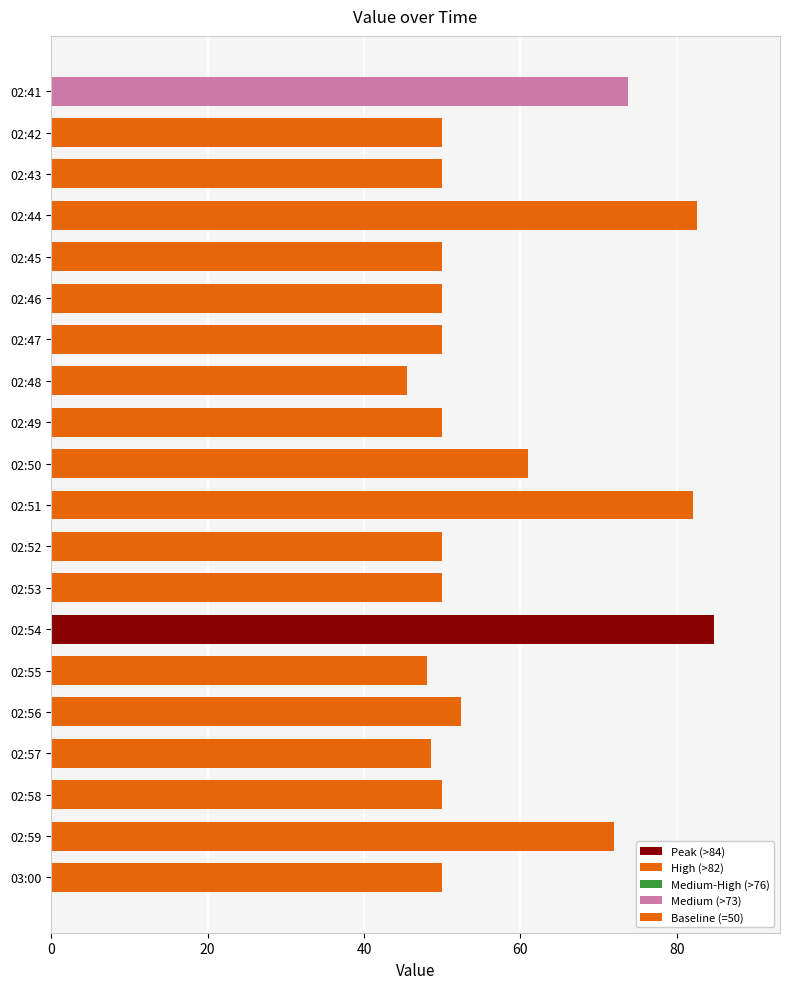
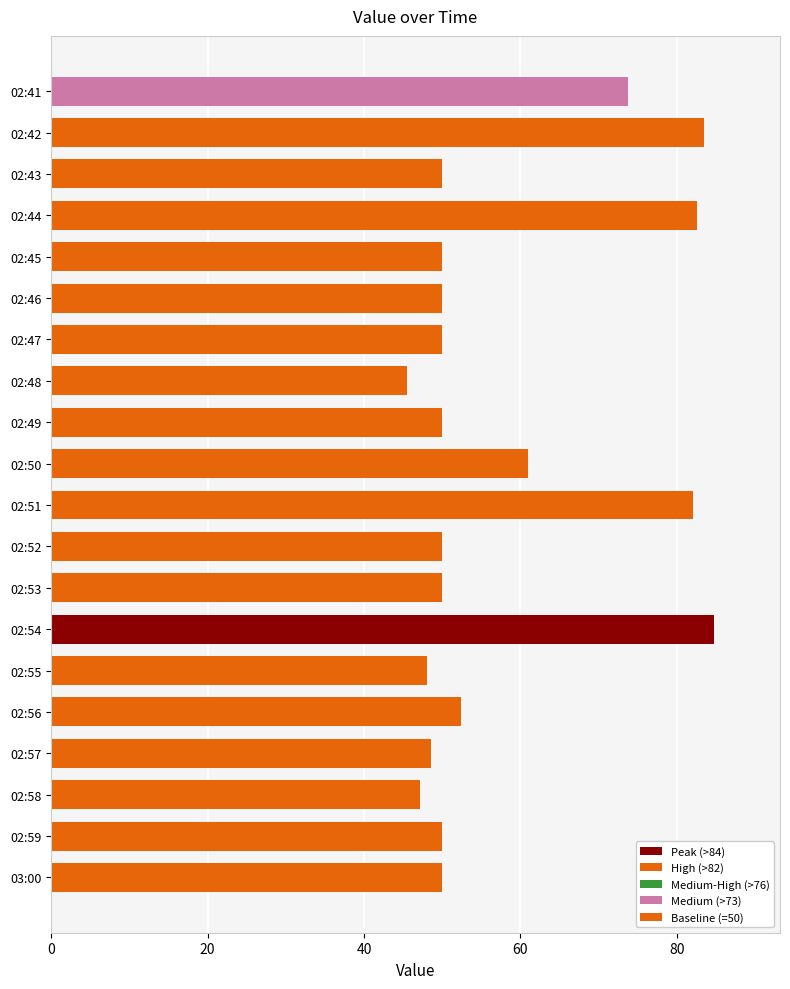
  {
    "02:41": 74,
-   "02:42": 50,
+   "02:42": 83,
    "02:43": 50,
    "02:44": 83,
    "02:45": 50,
    "02:46": 50,
    "02:47": 50,
    "02:48": 46,
    "02:49": 50,
    "02:50": 61,
    "02:51": 82,
    "02:52": 50,
    "02:53": 50,
    "02:54": 85,
    "02:55": 48,
    "02:56": 52,
    "02:57": 49,
-   "02:58": 50,
-   "02:59": 72,
+   "02:58": 47,
+   "02:59": 50,
    "03:00": 50
  }
